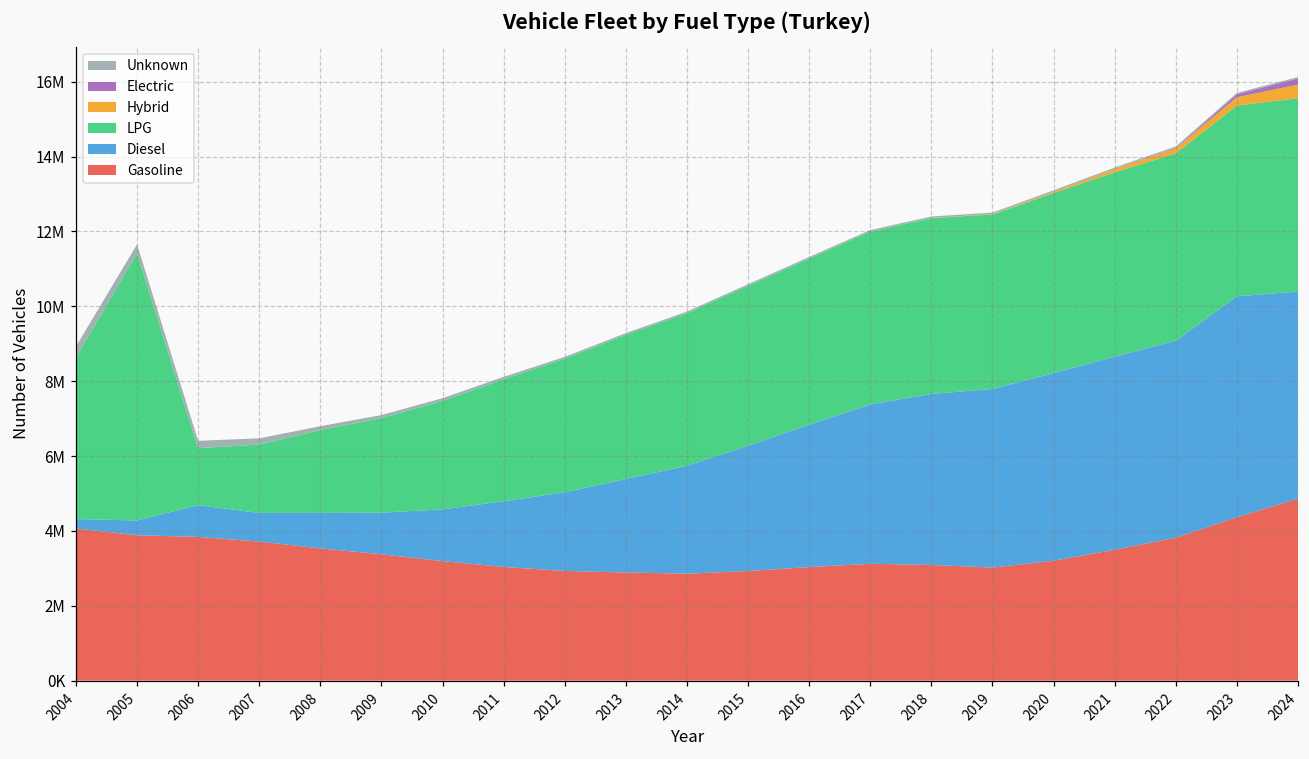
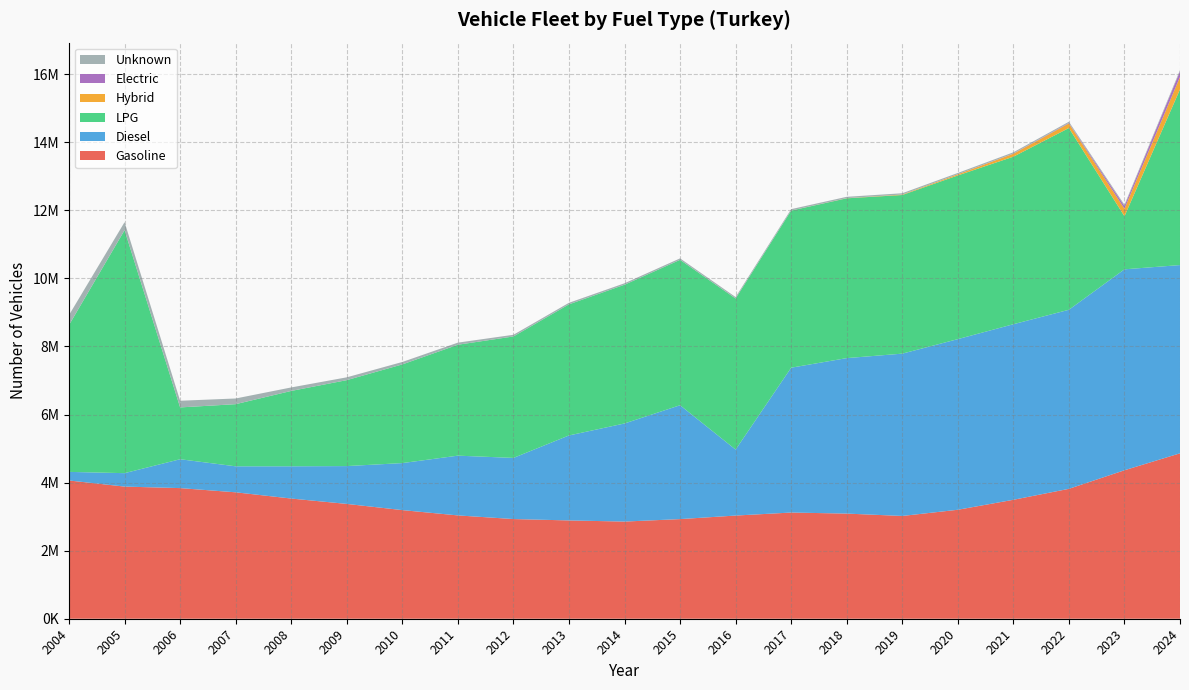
  {
    "Gasoline": {
      "2004": 4100000,
      "2005": 3900000,
      "2006": 3800000,
      "2007": 3700000,
      "2008": 3500000,
      "2009": 3400000,
      "2010": 3200000,
      "2011": 3000000,
      "2012": 2900000,
      "2013": 2900000,
      "2014": 2900000,
      "2015": 2900000,
      "2016": 3000000,
      "2017": 3100000,
      "2018": 3100000,
      "2019": 3000000,
      "2020": 3200000,
      "2021": 3500000,
      "2022": 3800000,
      "2023": 4400000,
      "2024": 4900000
    },
    "Diesel": {
      "2004": 300000,
      "2005": 400000,
      "2006": 800000,
      "2007": 800000,
      "2008": 900000,
      "2009": 1100000,
      "2010": 1400000,
      "2011": 1800000,
-     "2012": 2100000,
+     "2012": 1800000,
      "2013": 2500000,
      "2014": 2900000,
      "2015": 3300000,
-     "2016": 3800000,
+     "2016": 1900000,
      "2017": 4300000,
      "2018": 4600000,
      "2019": 4800000,
      "2020": 5000000,
      "2021": 5200000,
      "2022": 5300000,
      "2023": 5900000,
      "2024": 5500000
    },
    "LPG": {
      "2021": 4900000,
-     "2022": 5000000,
-     "2023": 5100000,
+     "2022": 5300000,
+     "2023": 1600000,
      "2024": 5200000
    },
    "Hybrid": {
      "2023": 200000,
      "2024": 400000
    },
    "Unknown": {
      "2004": 300000,
      "2005": 200000,
      "2006": 200000,
      "2007": 200000,
      "2008": 100000,
      "2009": 100000
    }
  }
